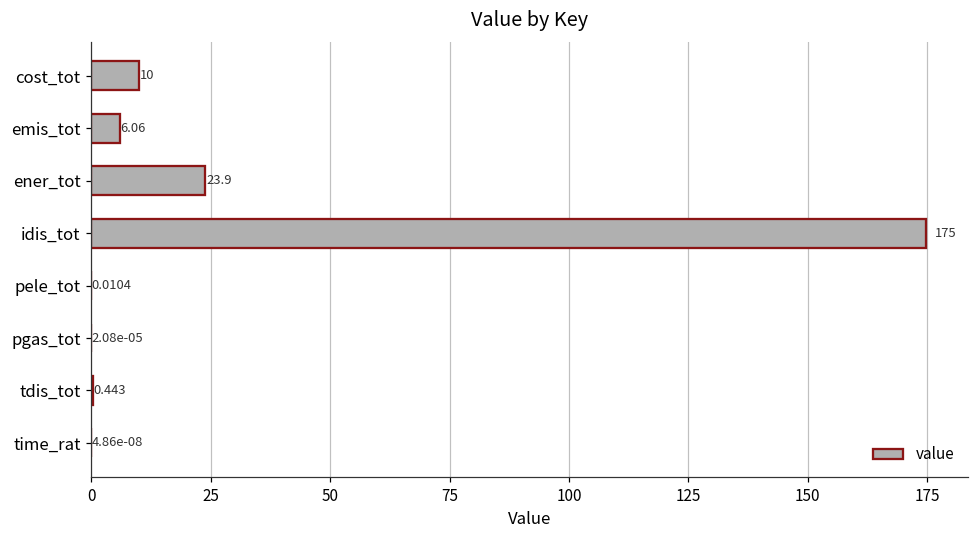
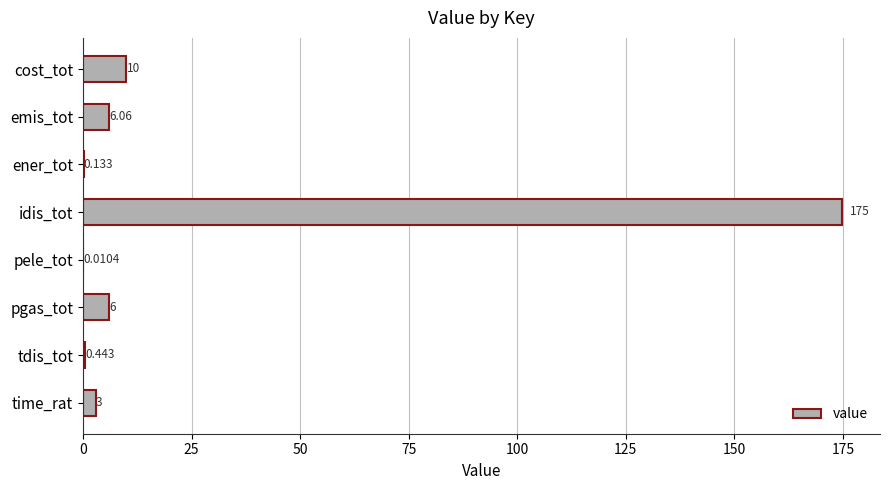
  {
    "cost_tot": "10",
    "emis_tot": "6.06",
-   "ener_tot": "23.9",
+   "ener_tot": "0.133",
    "idis_tot": "175",
    "pele_tot": "0.0104",
-   "pgas_tot": "2.08e-05",
+   "pgas_tot": "6",
    "tdis_tot": "0.443",
-   "time_rat": "4.86e-08"
+   "time_rat": "3"
  }
